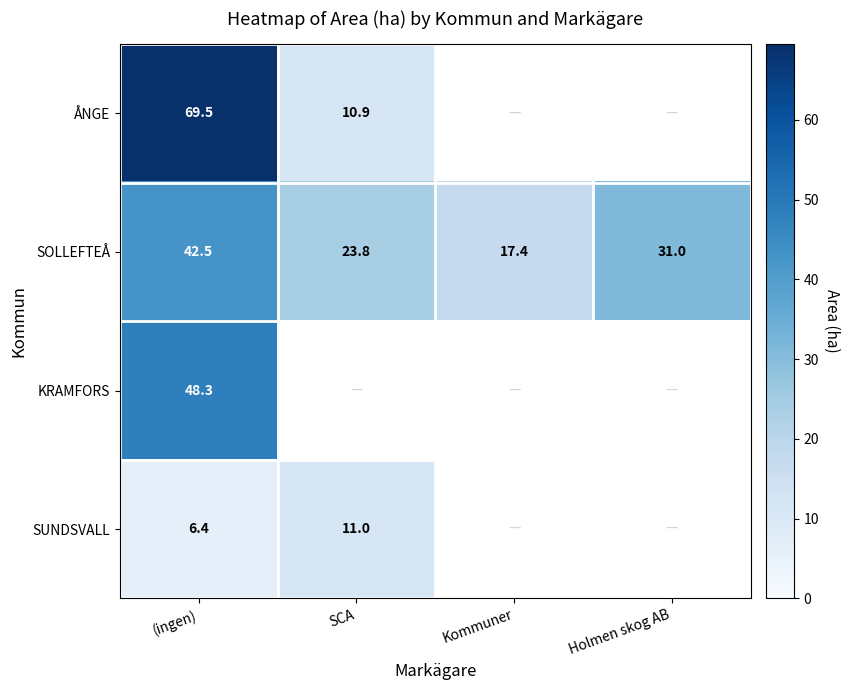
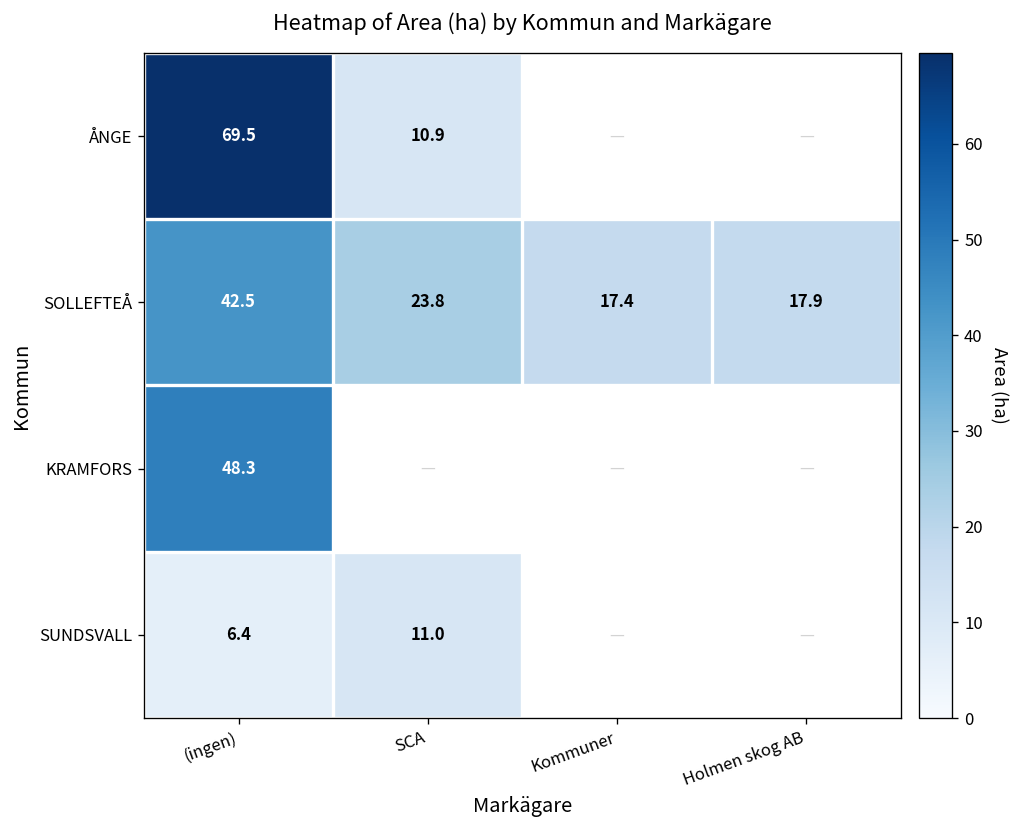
  {
    "ÅNGE": {
      "(ingen)": 69.5,
      "SCA": 10.9
    },
    "SOLLEFTEÅ": {
      "(ingen)": 42.5,
      "SCA": 23.8,
      "Kommuner": 17.4,
-     "Holmen skog AB": 31.0
+     "Holmen skog AB": 17.9
    },
    "KRAMFORS": {
      "(ingen)": 48.3
    },
    "SUNDSVALL": {
      "(ingen)": 6.4,
      "SCA": 11.0
    }
  }
